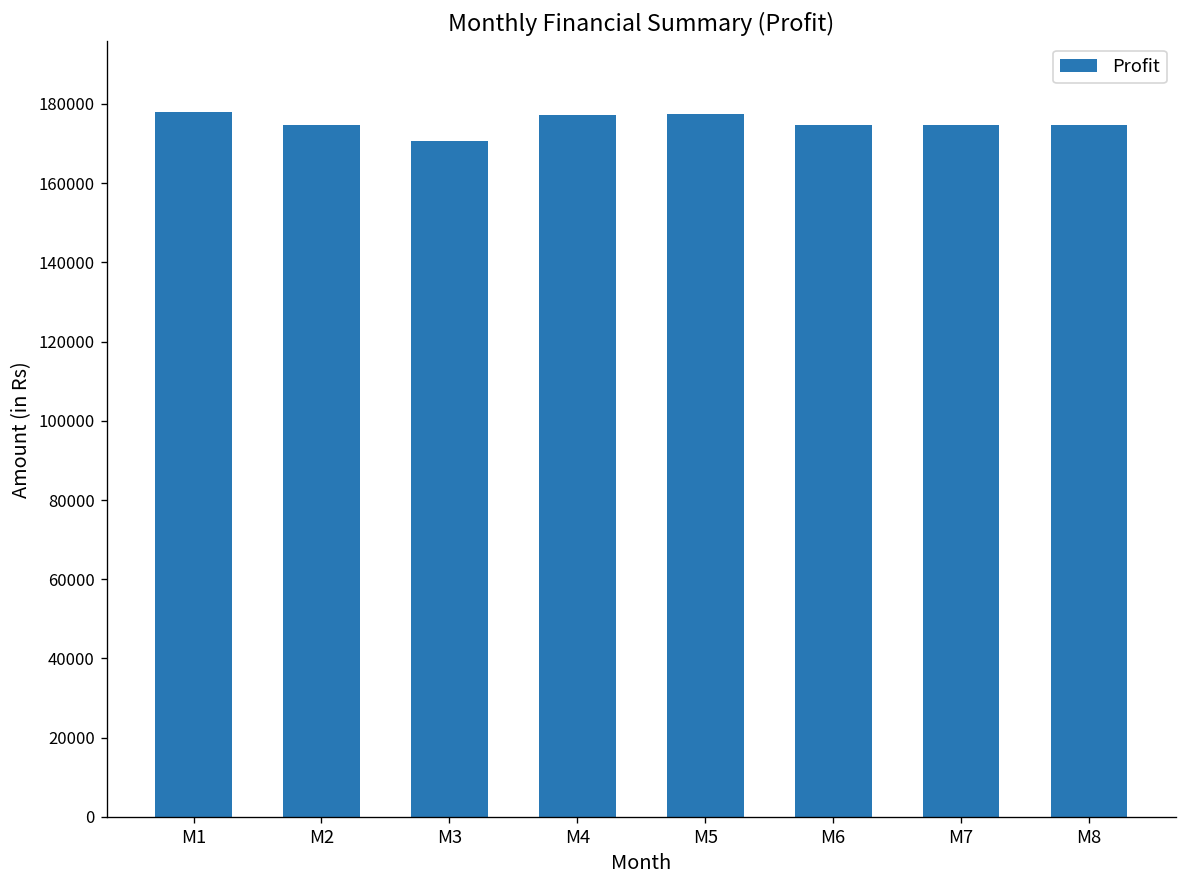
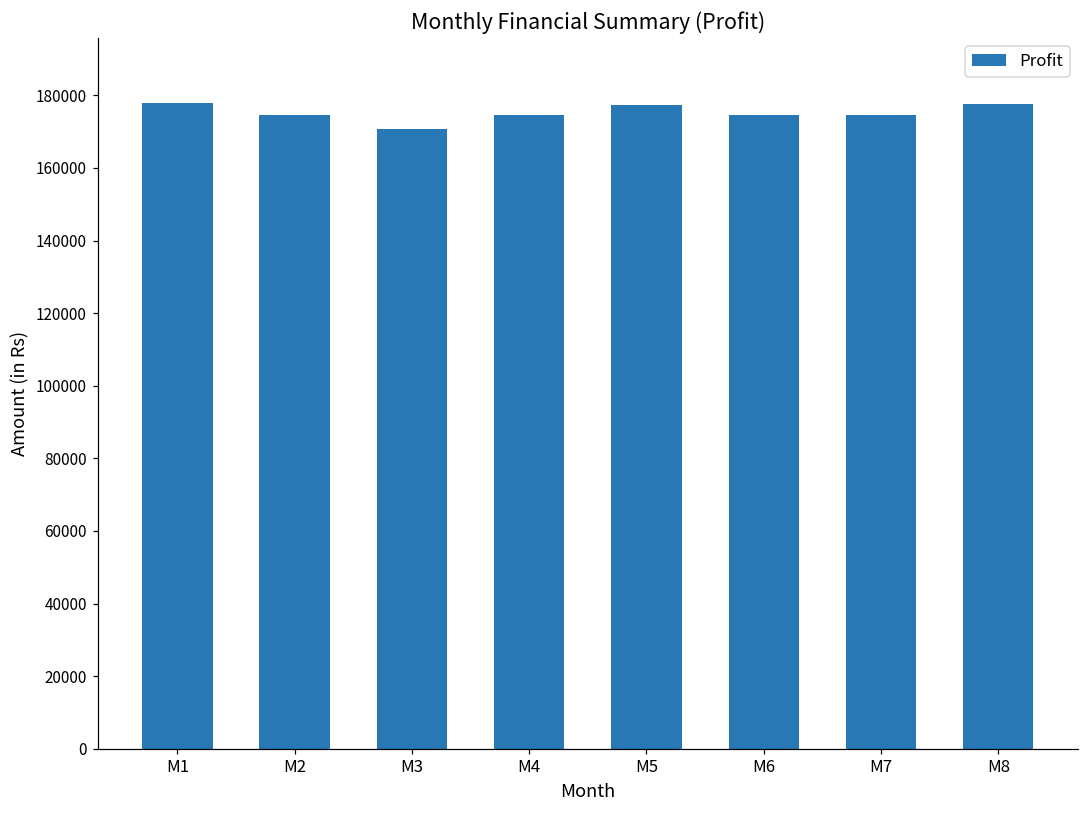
  {
    "M1": 178000,
    "M2": 175000,
    "M3": 171000,
-   "M4": 177000,
+   "M4": 175000,
    "M5": 177000,
    "M6": 175000,
    "M7": 175000,
-   "M8": 175000
+   "M8": 178000
  }
